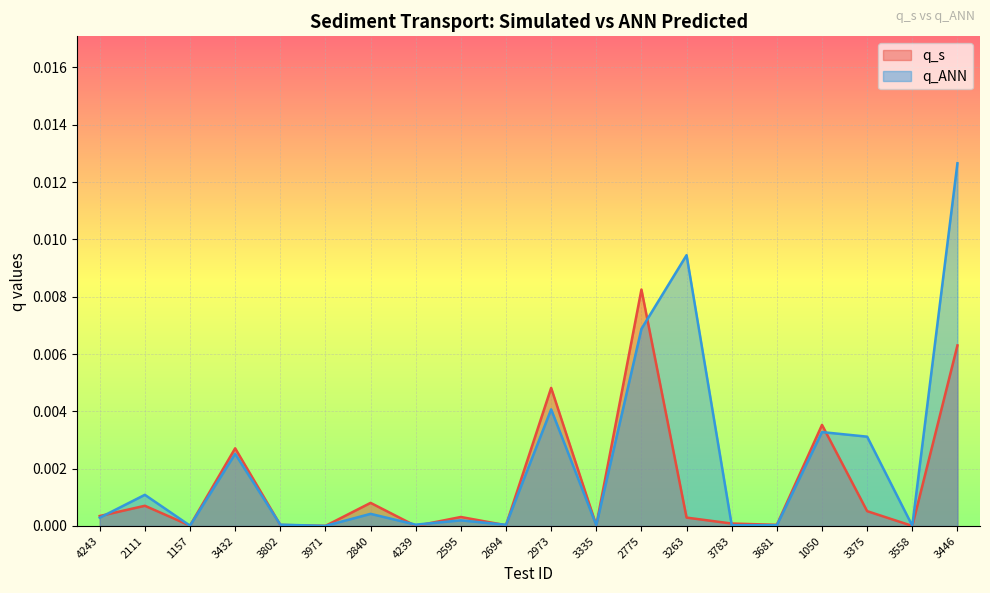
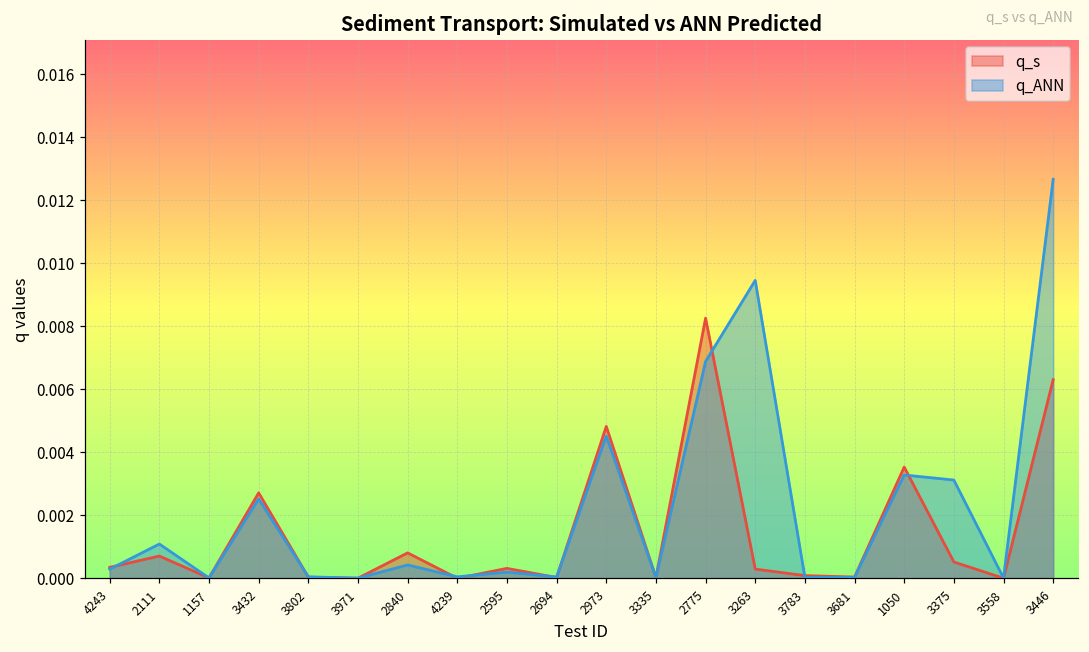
  {
    "q_s": {
      "2111": 0.0007,
      "3432": 0.0027,
      "2840": 0.0008,
      "2595": 0.0003,
      "2973": 0.0048,
      "2775": 0.0083,
      "3263": 0.0003,
      "1050": 0.0035,
      "3375": 0.0005,
      "3446": 0.0063
    },
    "q_ANN": {
      "2111": 0.0011,
      "3432": 0.0025,
      "2840": 0.0004,
      "2595": 0.0002,
-     "2973": 0.0041,
+     "2973": 0.0045,
      "2775": 0.0069,
      "3263": 0.0095,
      "1050": 0.0033,
      "3375": 0.0031,
      "3446": 0.0127
    }
  }
